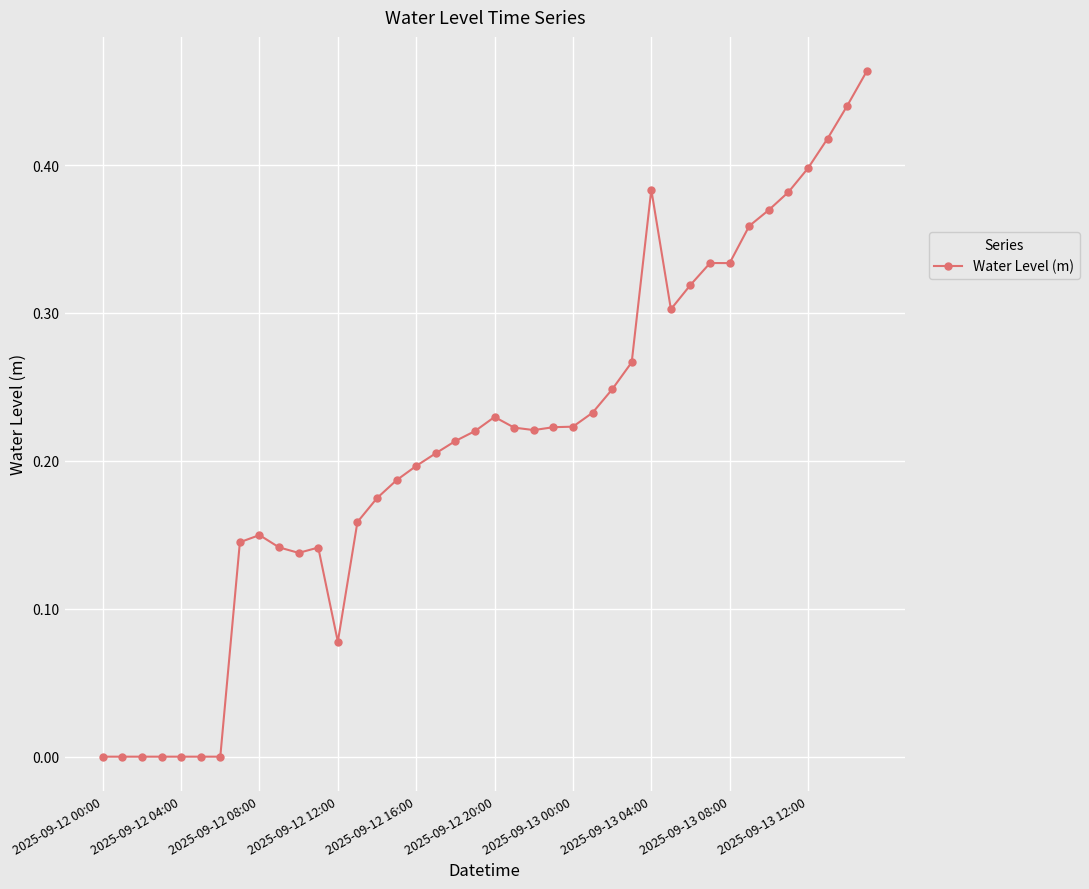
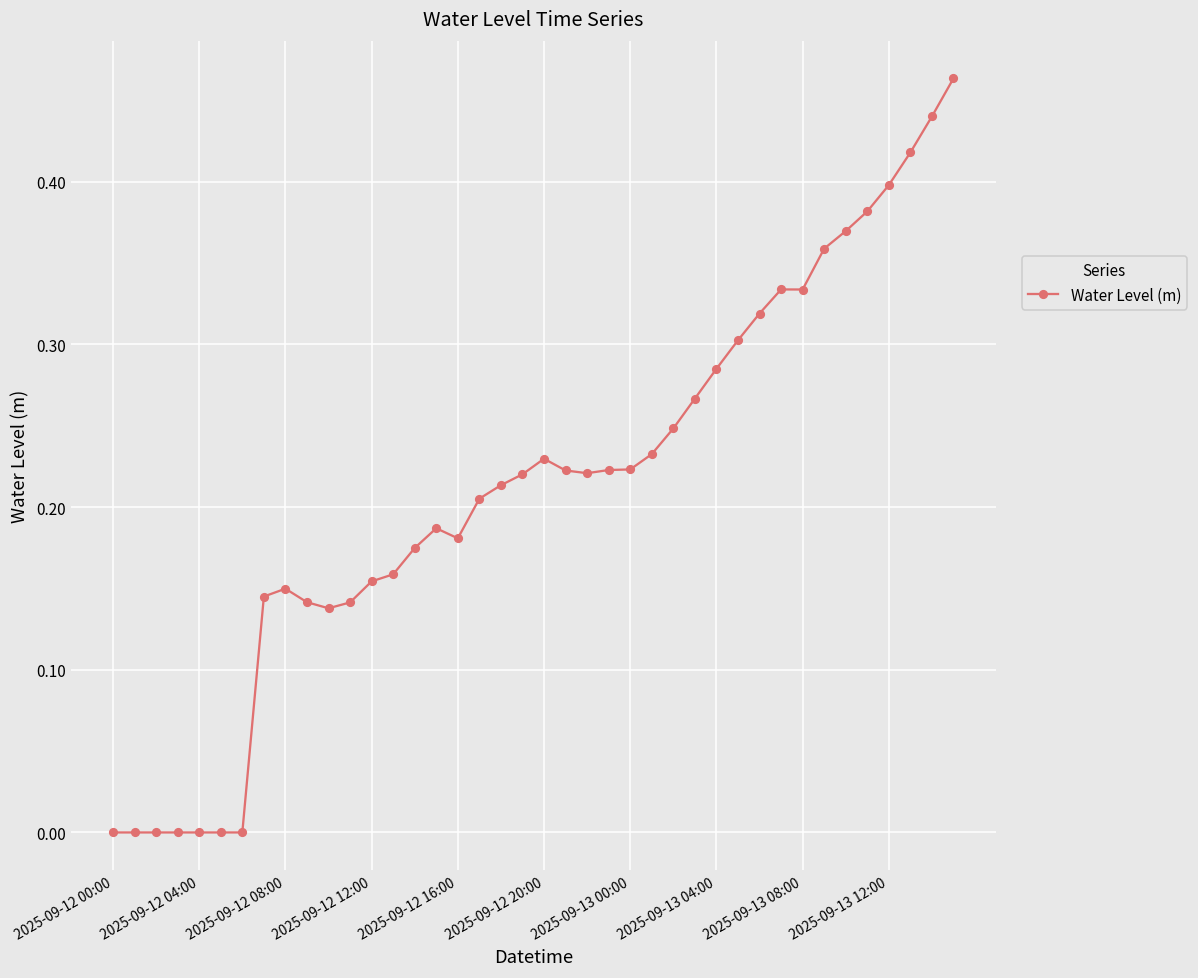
  {
    "2025-09-12 00:00": 0.000,
    "2025-09-12 04:00": 0.000,
    "2025-09-12 08:00": 0.150,
-   "2025-09-12 12:00": 0.078,
-   "2025-09-12 16:00": 0.197,
+   "2025-09-12 12:00": 0.154,
+   "2025-09-12 16:00": 0.181,
    "2025-09-12 20:00": 0.230,
    "2025-09-13 00:00": 0.223,
-   "2025-09-13 04:00": 0.383,
+   "2025-09-13 04:00": 0.285,
    "2025-09-13 08:00": 0.334,
    "2025-09-13 12:00": 0.398
  }
